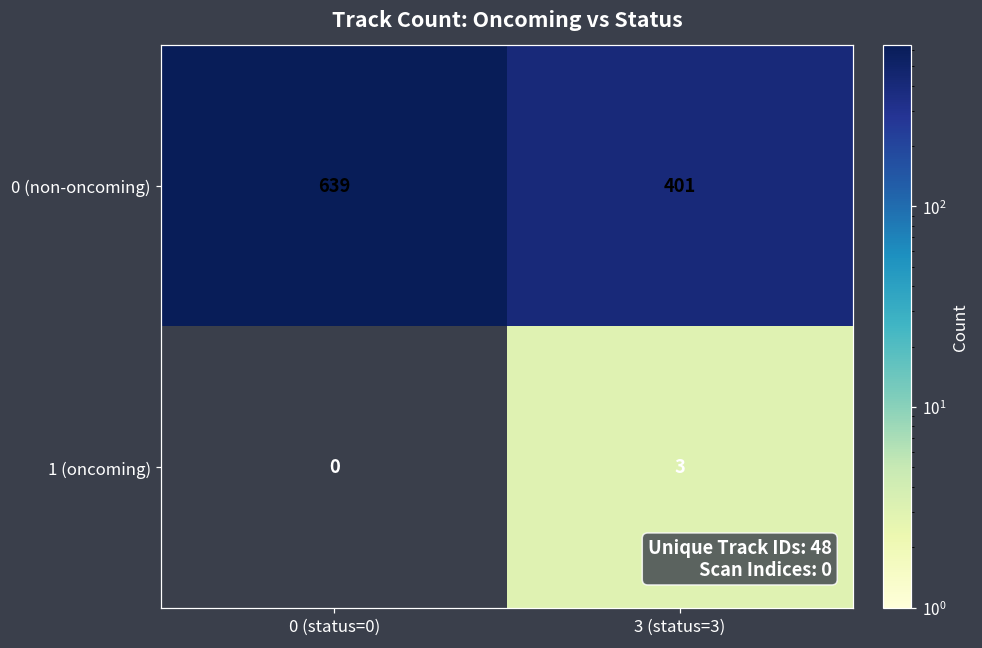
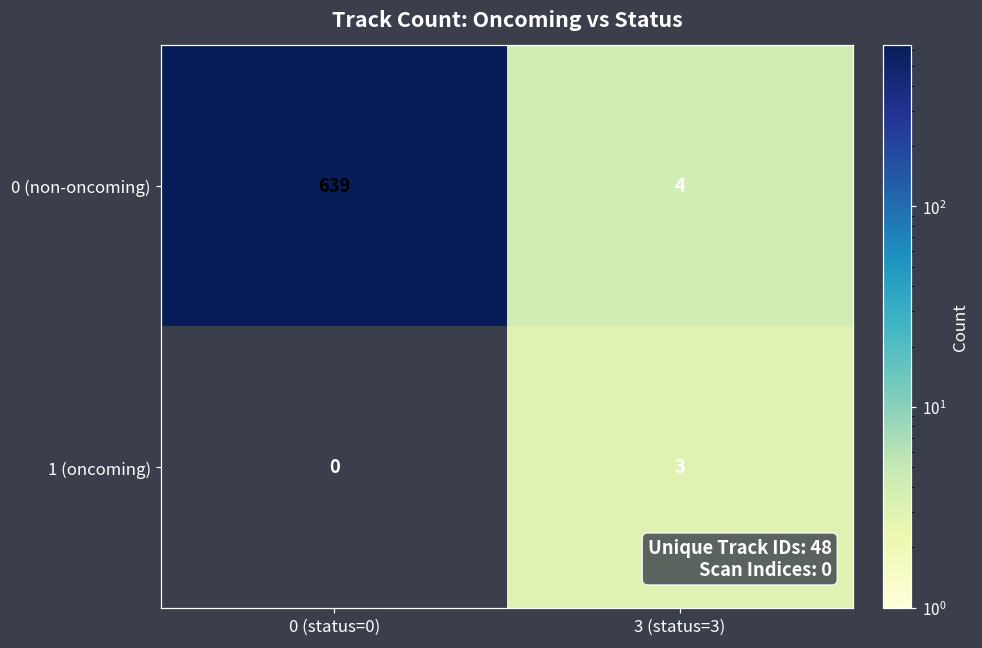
  {
    "0 (non-oncoming)": {
      "0 (status=0)": 639,
-     "3 (status=3)": 401
+     "3 (status=3)": 4
    },
    "1 (oncoming)": {
      "3 (status=3)": 3
    }
  }
